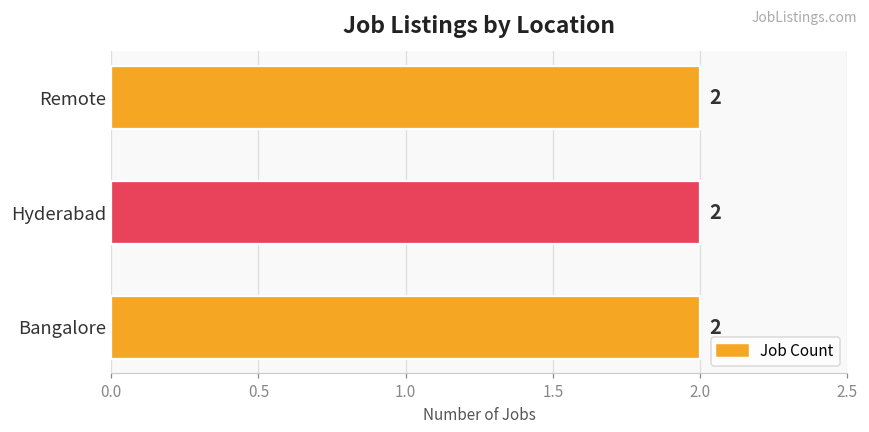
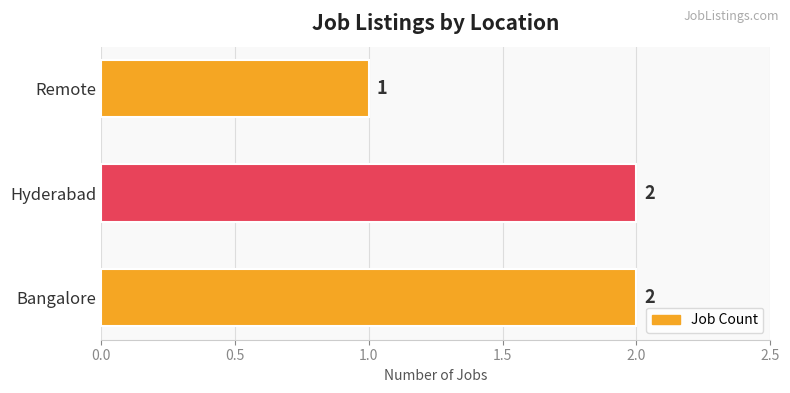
  {
-   "Remote": 2,
+   "Remote": 1,
    "Hyderabad": 2,
    "Bangalore": 2
  }
